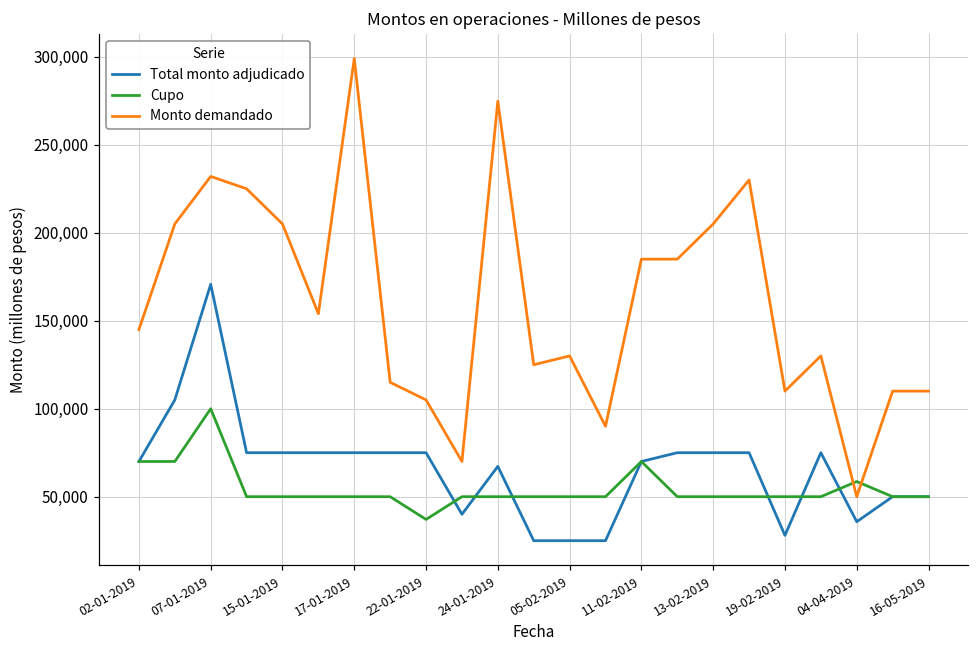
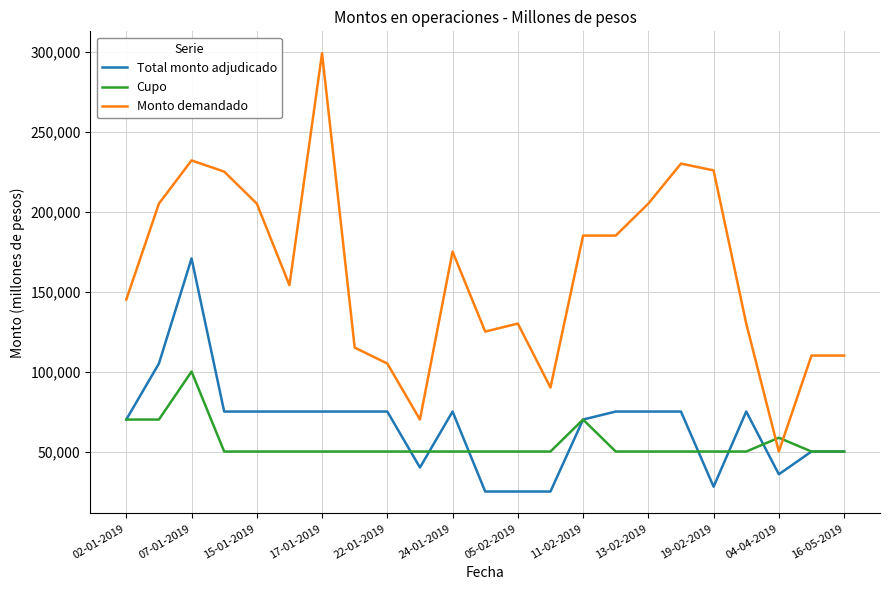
  {
    "Total monto adjudicado": {
      "07-01-2019": "171,000",
      "15-01-2019": "75,000",
      "17-01-2019": "75,000",
      "22-01-2019": "75,000",
-     "24-01-2019": "67,000",
+     "24-01-2019": "75,000",
      "05-02-2019": "25,000",
      "13-02-2019": "75,000",
      "19-02-2019": "28,000",
      "04-04-2019": "36,000"
    },
    "Cupo": {
      "07-01-2019": "100,000",
      "15-01-2019": "50,000",
      "17-01-2019": "50,000",
-     "22-01-2019": "37,000",
+     "22-01-2019": "50,000",
      "24-01-2019": "50,000",
      "05-02-2019": "50,000",
      "13-02-2019": "50,000",
      "19-02-2019": "50,000",
      "04-04-2019": "59,000"
    },
    "Monto demandado": {
      "02-01-2019": "145,000",
      "07-01-2019": "232,000",
      "15-01-2019": "205,000",
      "17-01-2019": "299,000",
      "22-01-2019": "105,000",
-     "24-01-2019": "275,000",
+     "24-01-2019": "175,000",
      "05-02-2019": "130,000",
      "11-02-2019": "185,000",
      "13-02-2019": "205,000",
-     "19-02-2019": "110,000",
+     "19-02-2019": "226,000",
      "04-04-2019": "50,000"
    }
  }
